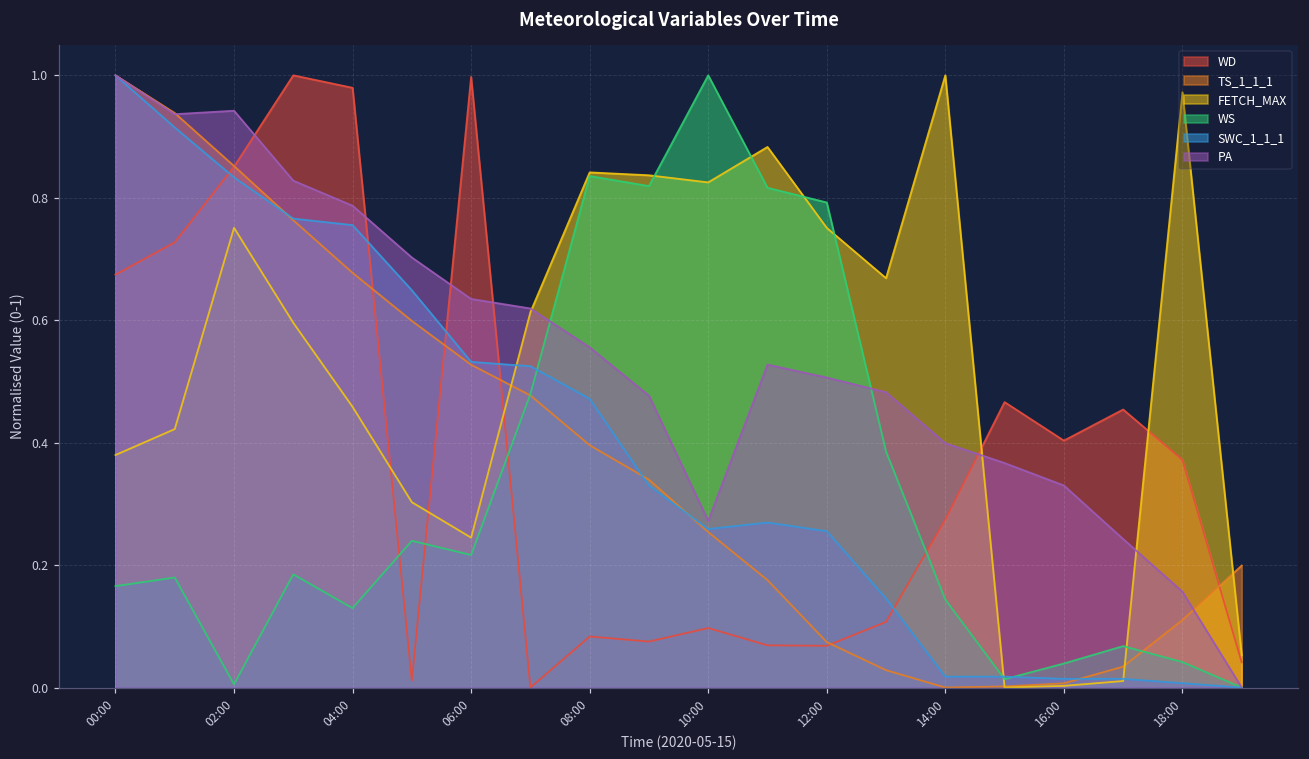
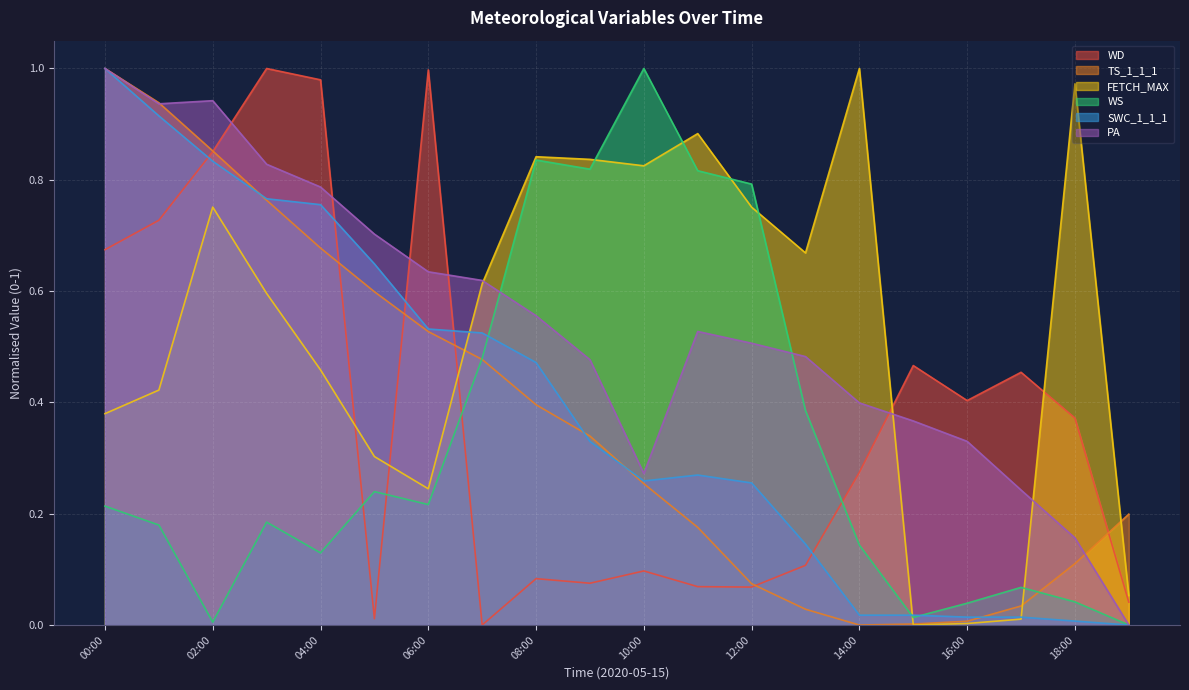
  {
    "FETCH_MAX": {
      "00:00": 0.38,
      "02:00": 0.75,
      "04:00": 0.46,
      "06:00": 0.24,
      "08:00": 0.84,
      "10:00": 0.83,
      "12:00": 0.75,
      "14:00": 1.00
    },
    "WS": {
-     "00:00": 0.17,
+     "00:00": 0.21,
      "02:00": 0.01,
      "04:00": 0.13,
      "06:00": 0.22,
      "08:00": 0.84,
      "10:00": 1.00,
      "12:00": 0.79,
      "14:00": 0.14,
      "16:00": 0.04,
      "18:00": 0.04
    },
    "SWC_1_1_1": {
      "02:00": 0.83,
      "04:00": 0.76,
      "06:00": 0.53,
      "08:00": 0.47,
      "10:00": 0.26,
      "12:00": 0.26,
      "14:00": 0.02,
      "16:00": 0.01,
      "18:00": 0.01
    },
    "PA": {
      "02:00": 0.94,
      "04:00": 0.79,
      "06:00": 0.63,
      "08:00": 0.56,
      "10:00": 0.27,
      "12:00": 0.51,
      "14:00": 0.40,
      "16:00": 0.33,
      "18:00": 0.16
    }
  }
